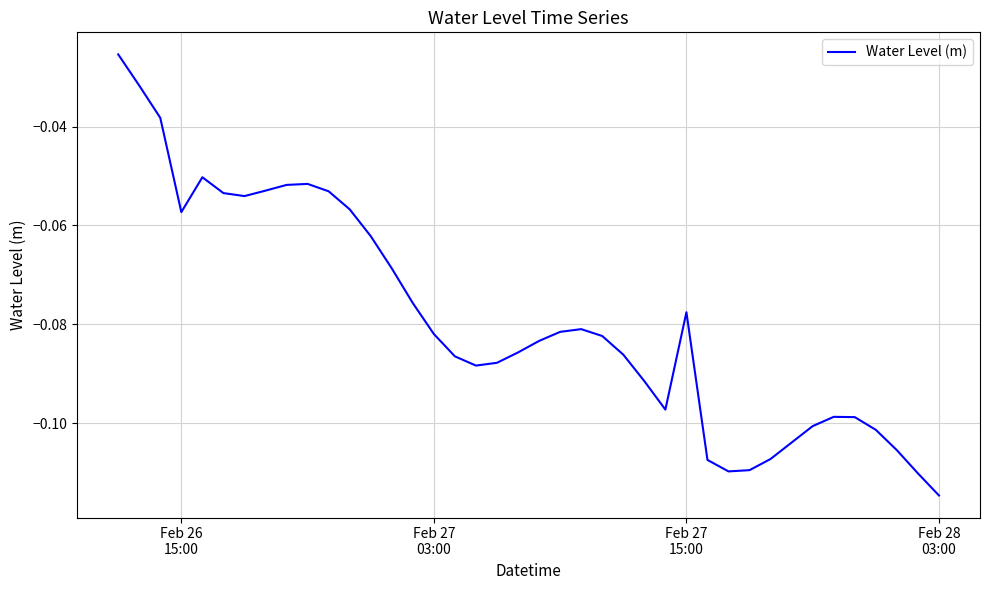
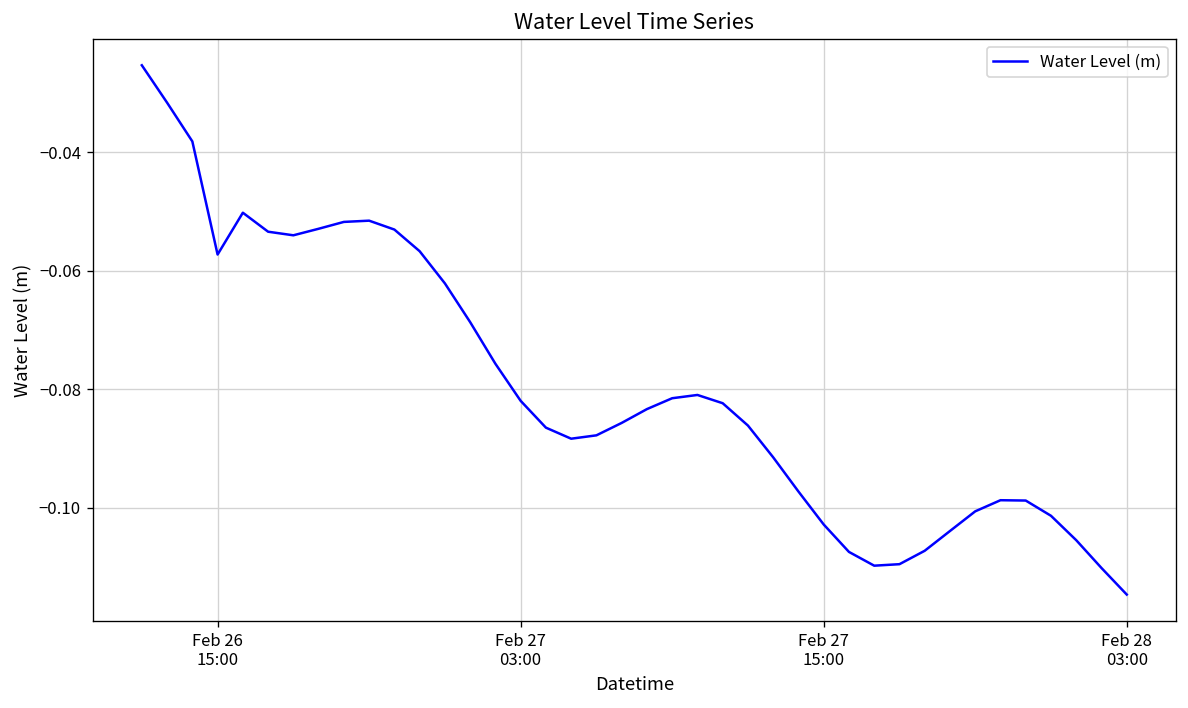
  {
    "Feb 26 15:00": -0.057,
    "Feb 27 03:00": -0.082,
-   "Feb 27 15:00": -0.078,
+   "Feb 27 15:00": -0.103,
    "Feb 28 03:00": -0.115
  }
